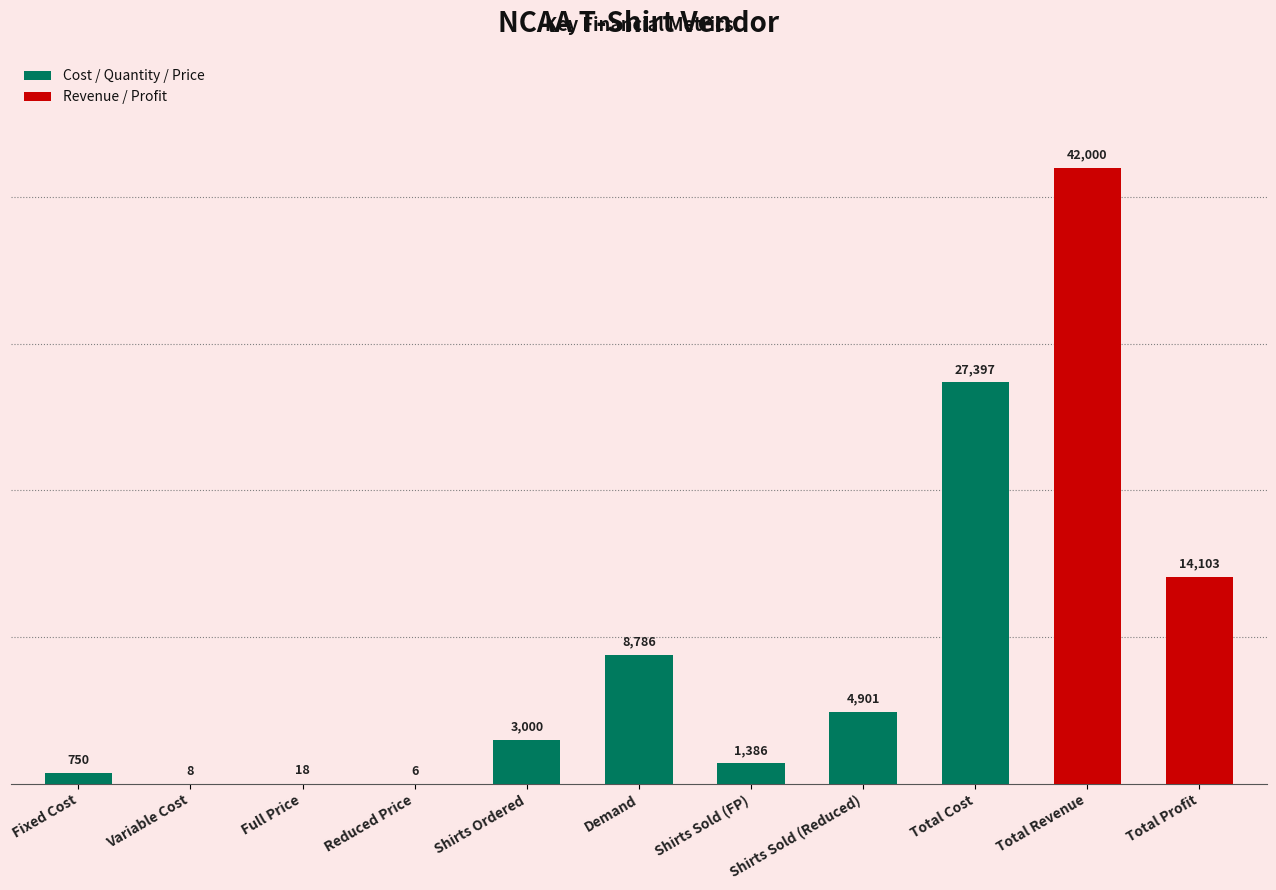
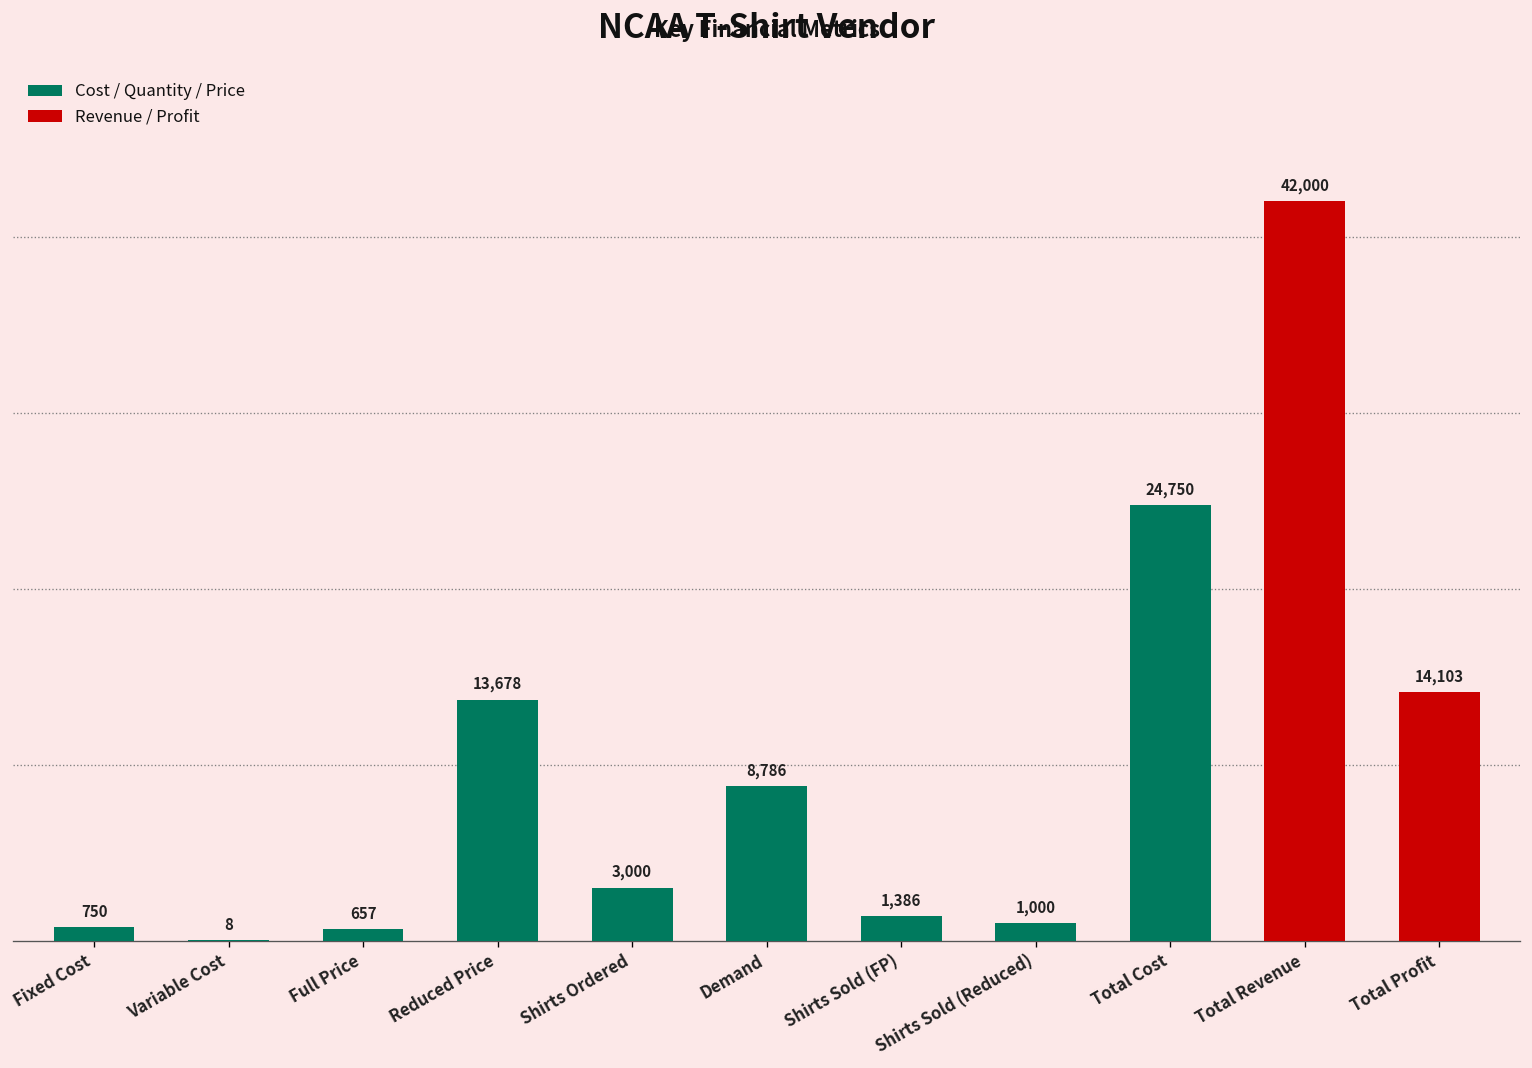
  {
    "Fixed Cost": "750",
    "Variable Cost": "8",
-   "Full Price": "18",
-   "Reduced Price": "6",
+   "Full Price": "657",
+   "Reduced Price": "13,678",
    "Shirts Ordered": "3,000",
    "Demand": "8,786",
    "Shirts Sold (FP)": "1,386",
-   "Shirts Sold (Reduced)": "4,901",
-   "Total Cost": "27,397",
+   "Shirts Sold (Reduced)": "1,000",
+   "Total Cost": "24,750",
    "Total Revenue": "42,000",
    "Total Profit": "14,103"
  }
